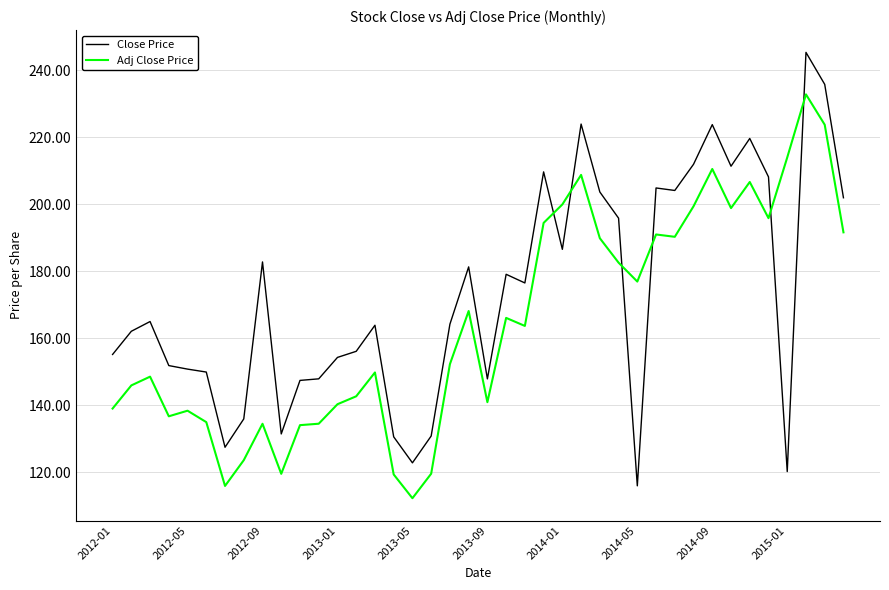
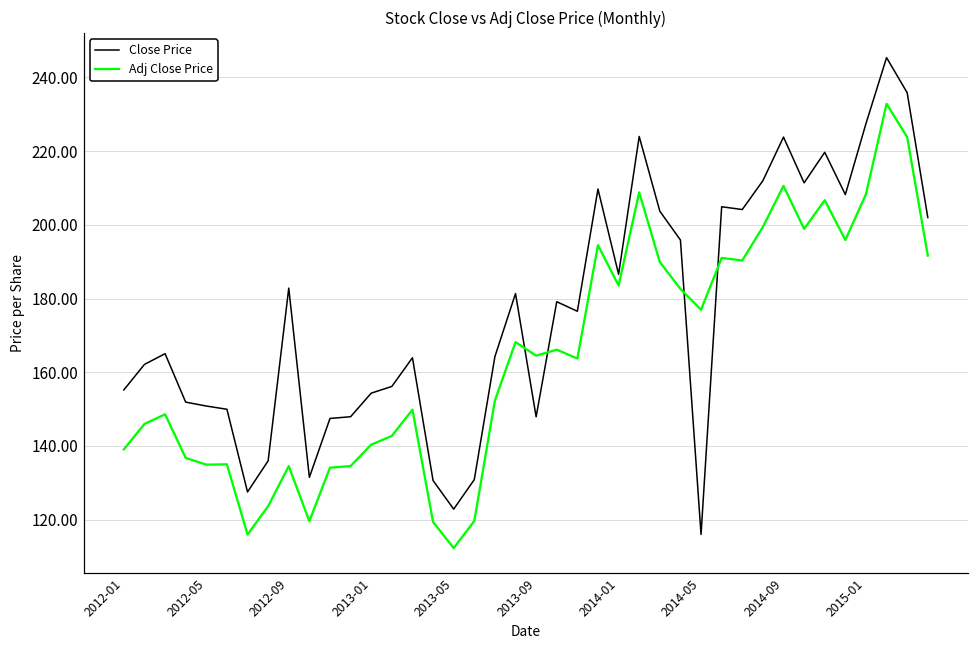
  {
    "Close Price": {
      "2012-01": 155,
      "2012-05": 151,
      "2012-09": 183,
      "2013-01": 154,
      "2013-05": 123,
      "2013-09": 148,
      "2014-01": 187,
      "2014-05": 116,
      "2014-09": 224,
-     "2015-01": 120
+     "2015-01": 227
    },
    "Adj Close Price": {
      "2012-01": 139,
-     "2012-05": 138,
+     "2012-05": 135,
      "2012-09": 135,
      "2013-01": 140,
      "2013-05": 112,
-     "2013-09": 141,
-     "2014-01": 200,
+     "2013-09": 165,
+     "2014-01": 184,
      "2014-05": 177,
      "2014-09": 211,
-     "2015-01": 214
+     "2015-01": 208
    }
  }
